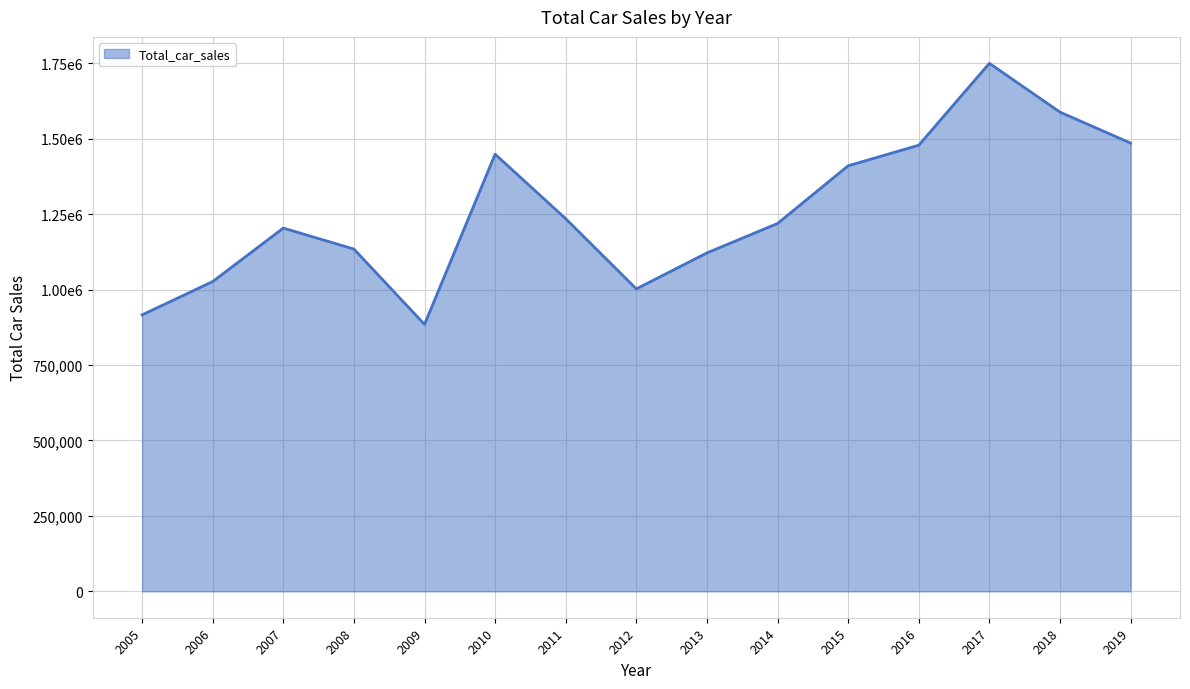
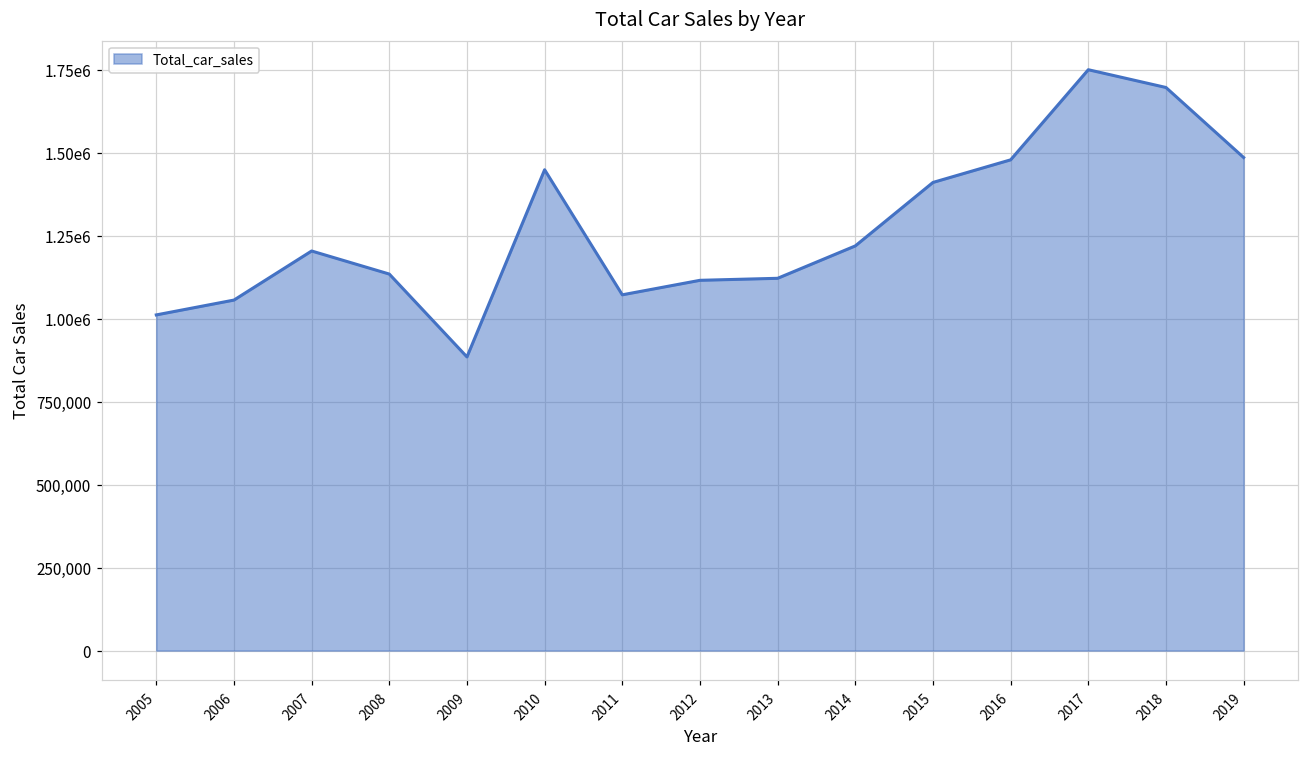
  {
-   "2005": "920,000",
-   "2006": "1,030,000",
+   "2005": "1,010,000",
+   "2006": "1,060,000",
    "2007": "1,200,000",
    "2008": "1,130,000",
    "2009": "880,000",
    "2010": "1,450,000",
-   "2011": "1,230,000",
-   "2012": "1,000,000",
+   "2011": "1,070,000",
+   "2012": "1,120,000",
    "2013": "1,120,000",
    "2014": "1,220,000",
    "2015": "1,410,000",
    "2016": "1,480,000",
    "2017": "1,750,000",
-   "2018": "1,590,000",
+   "2018": "1,700,000",
    "2019": "1,490,000"
  }
